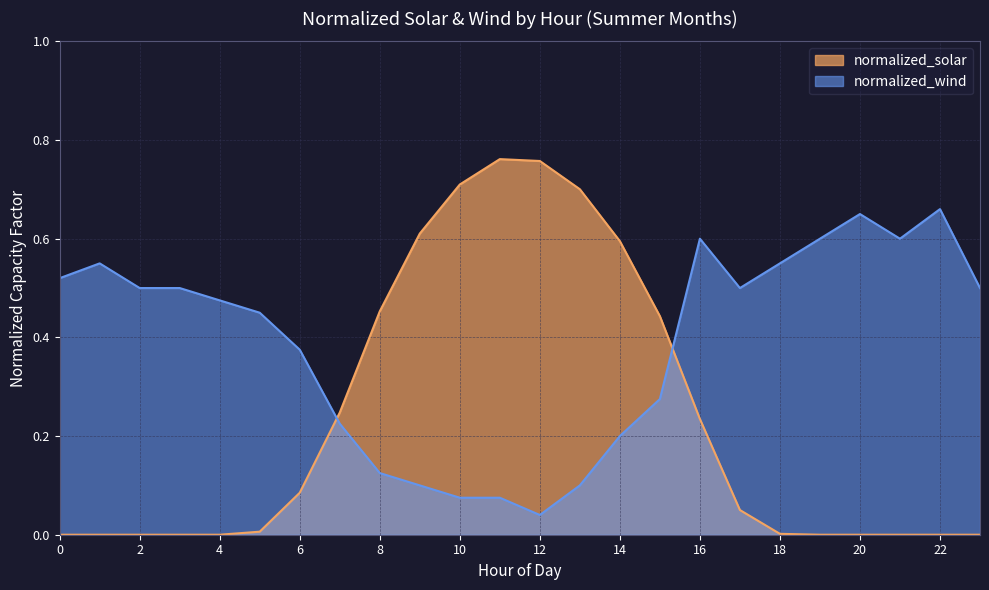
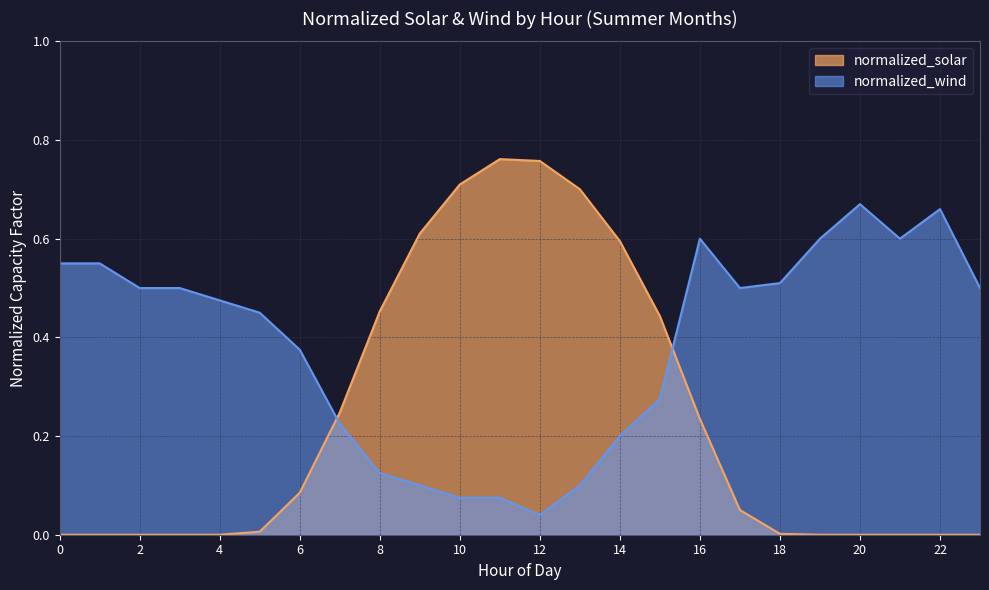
  {
    "normalized_solar": {
      "0": 0.00,
      "2": 0.00,
      "4": 0.00,
      "6": 0.09,
      "8": 0.45,
      "10": 0.71,
      "12": 0.76,
      "14": 0.60,
      "16": 0.23,
      "18": 0.00,
      "20": 0.00,
      "22": 0.00
    },
    "normalized_wind": {
-     "0": 0.52,
+     "0": 0.55,
      "2": 0.50,
      "4": 0.48,
      "6": 0.38,
      "8": 0.13,
      "10": 0.08,
      "12": 0.04,
      "14": 0.20,
      "16": 0.60,
-     "18": 0.55,
-     "20": 0.65,
+     "18": 0.51,
+     "20": 0.67,
      "22": 0.66
    }
  }
